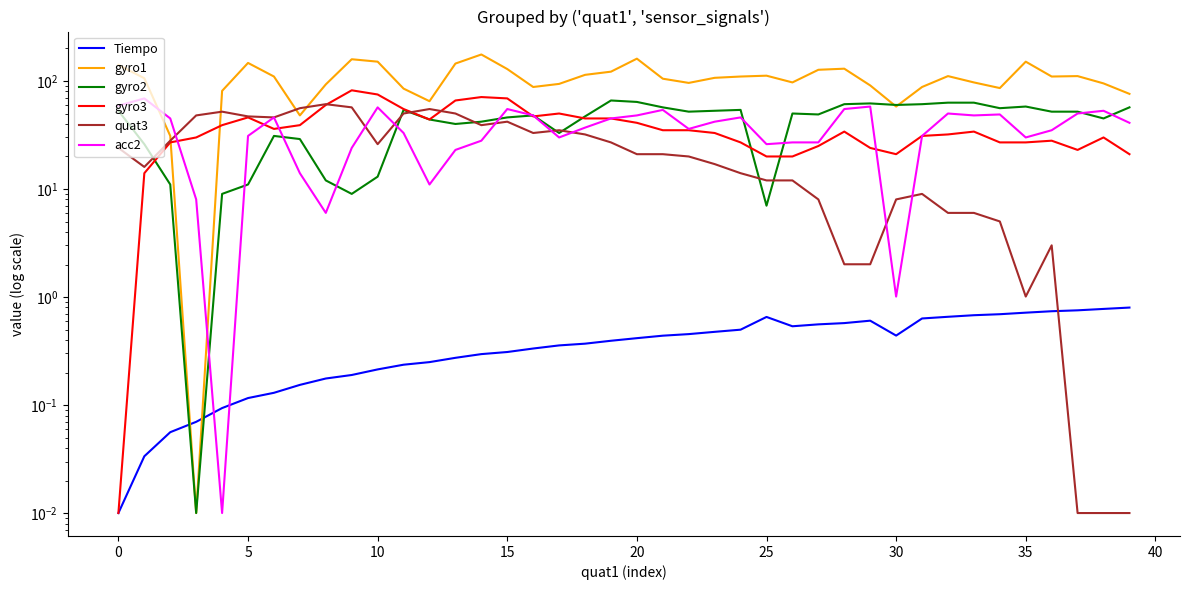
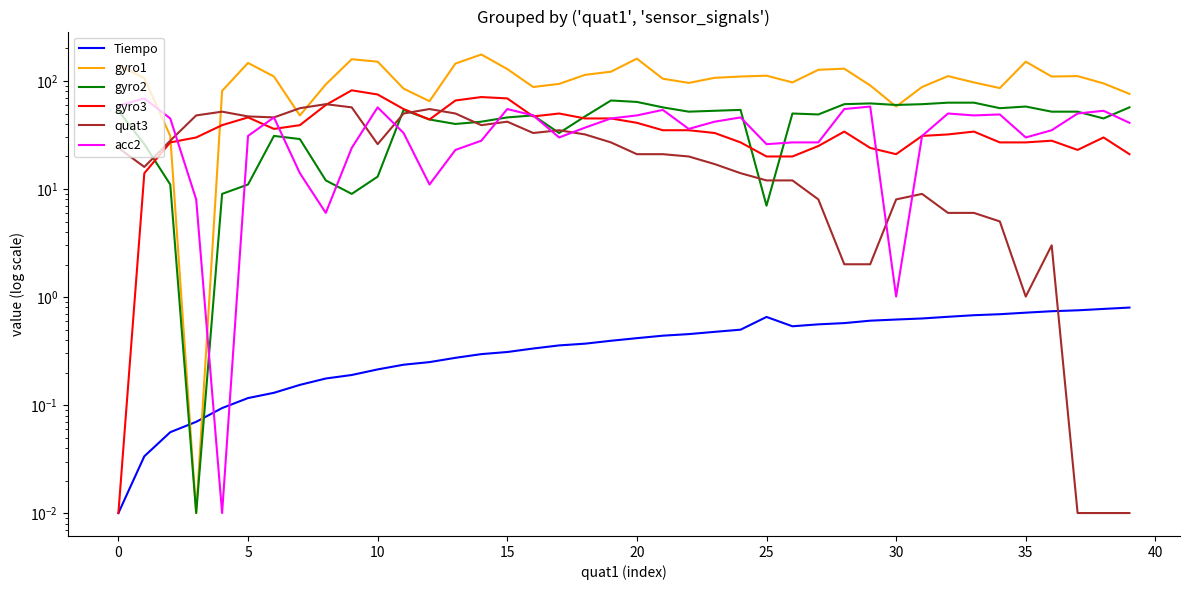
  {
    "Tiempo": {
      "5": 0.12,
      "10": 0.21,
      "15": 0.31,
      "20": 0.42,
      "25": 0.7,
-     "30": 0.44,
+     "30": 0.6,
      "35": 0.7
    },
    "gyro1": {
      "5": 150,
      "10": 150,
      "15": 130,
      "20": 160,
      "25": 110,
      "35": 150
    },
    "gyro2": {
      "5": 11,
      "10": 13,
      "15": 46,
      "20": 60,
      "25": 7,
      "35": 60
    },
    "gyro3": {
      "10": 80,
      "15": 70,
      "20": 41,
      "25": 20,
      "30": 21,
      "35": 27
    },
    "quat3": {
      "10": 26,
      "15": 42,
      "20": 21,
      "25": 12,
      "30": 8,
      "35": 1.0
    },
    "acc2": {
      "5": 31,
      "10": 60,
      "15": 60,
      "20": 50,
      "25": 26,
      "30": 1.0,
      "35": 30
    }
  }
